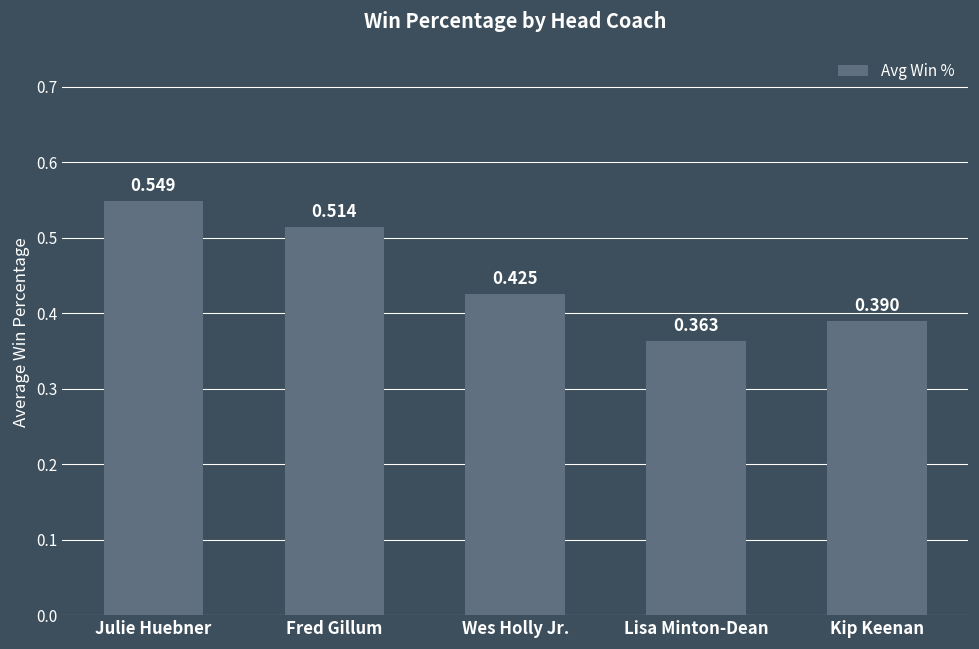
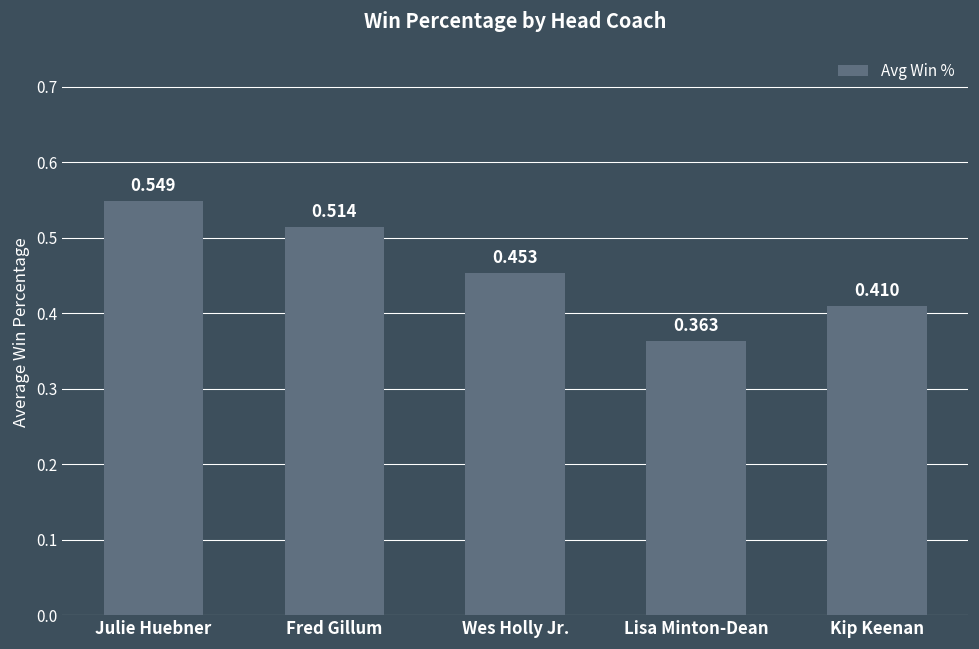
  {
    "Julie Huebner": 0.549,
    "Fred Gillum": 0.514,
-   "Wes Holly Jr.": 0.425,
+   "Wes Holly Jr.": 0.453,
    "Lisa Minton-Dean": 0.363,
-   "Kip Keenan": 0.390
+   "Kip Keenan": 0.410
  }
